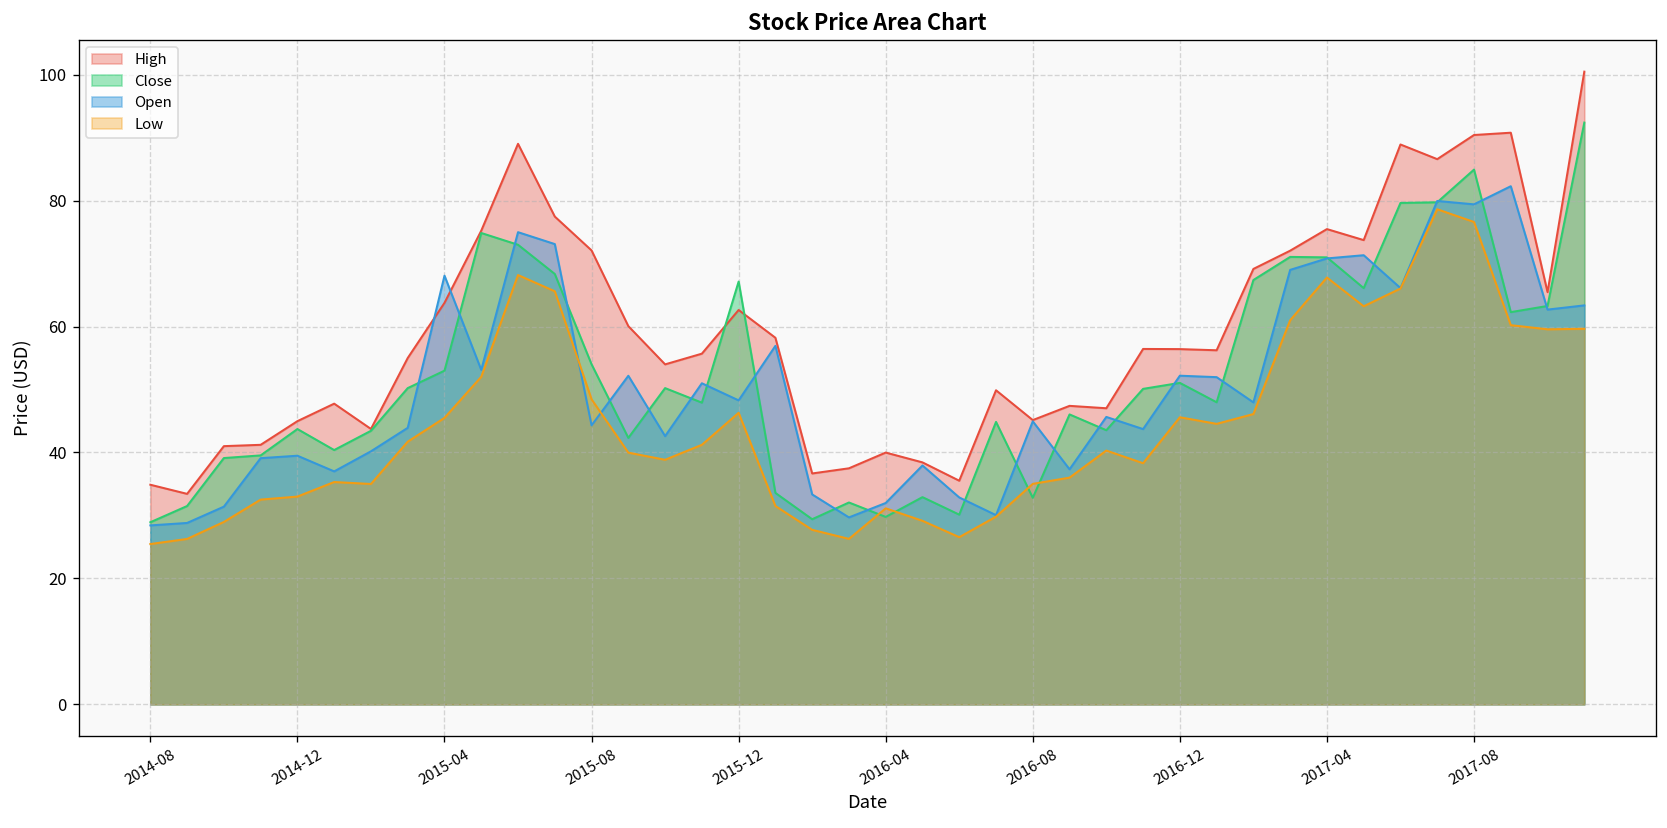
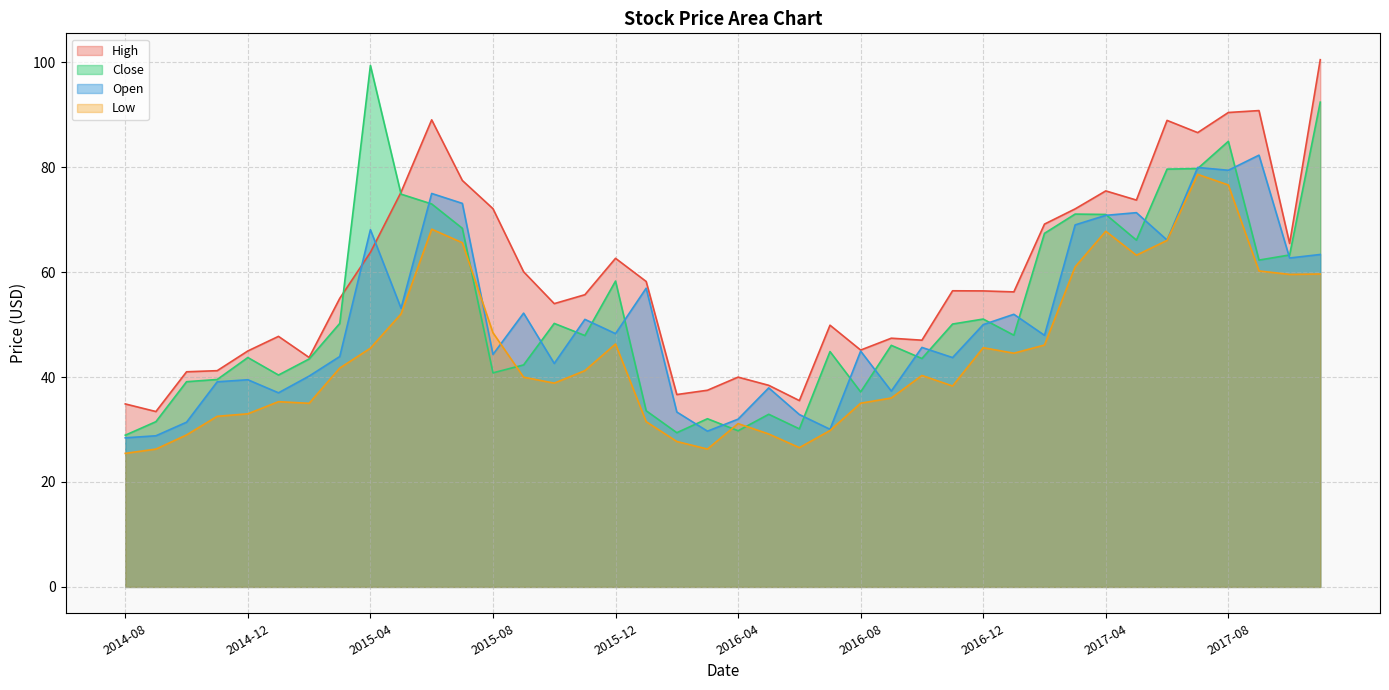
  {
    "Close": {
      "2014-08": 29,
      "2014-12": 44,
-     "2015-04": 53,
-     "2015-08": 54,
-     "2015-12": 67,
+     "2015-04": 99,
+     "2015-08": 41,
+     "2015-12": 58,
      "2016-04": 30,
-     "2016-08": 33,
+     "2016-08": 37,
      "2016-12": 51,
      "2017-08": 85
    },
    "Open": {
      "2014-08": 28,
      "2014-12": 39,
      "2015-04": 68,
      "2015-08": 44,
      "2015-12": 48,
      "2016-04": 32,
-     "2016-12": 52,
+     "2016-12": 50,
      "2017-08": 79
    }
  }
